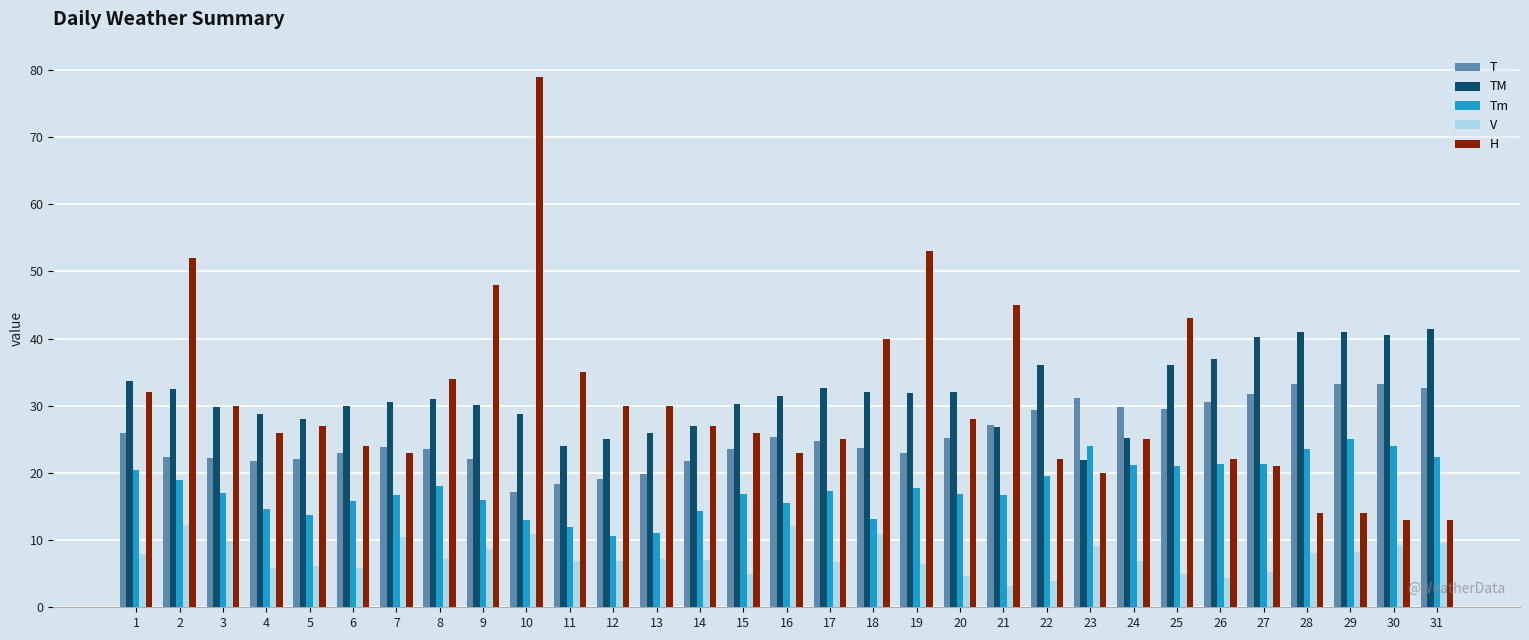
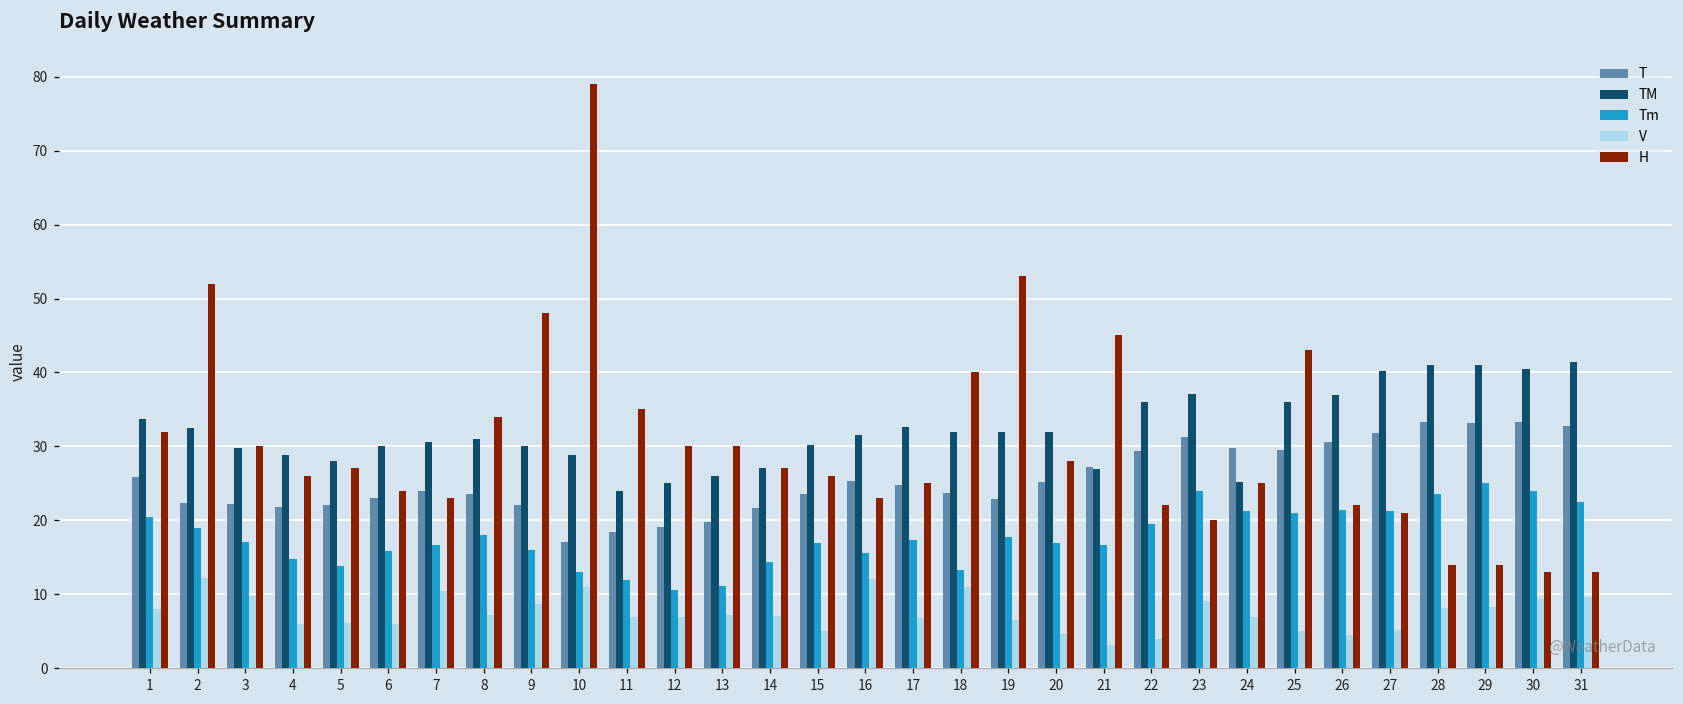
  {
    "T": {
      "1": 26,
      "2": 22,
      "3": 22,
      "4": 22,
      "5": 22,
      "6": 23,
      "7": 24,
      "8": 24,
      "9": 22,
      "10": 17,
      "11": 18,
      "12": 19,
      "13": 20,
      "14": 22,
      "15": 24,
      "16": 25,
      "17": 25,
      "18": 24,
      "19": 23,
      "20": 25,
      "21": 27,
      "22": 29,
      "23": 31,
      "24": 30,
      "25": 30,
      "26": 31,
      "27": 32,
      "28": 33,
      "29": 33,
      "30": 33,
      "31": 33
    },
    "TM": {
      "1": 34,
      "2": 33,
      "3": 30,
      "4": 29,
      "5": 28,
      "6": 30,
      "7": 31,
      "8": 31,
      "9": 30,
      "10": 29,
      "11": 24,
      "12": 25,
      "13": 26,
      "14": 27,
      "15": 30,
      "16": 32,
      "17": 33,
      "18": 32,
      "19": 32,
      "20": 32,
      "21": 27,
      "22": 36,
-     "23": 22,
+     "23": 37,
      "24": 25,
      "25": 36,
      "26": 37,
      "27": 40,
      "28": 41,
      "29": 41,
      "30": 41,
      "31": 41
    },
    "Tm": {
      "1": 21,
      "2": 19,
      "3": 17,
      "4": 15,
      "5": 14,
      "6": 16,
      "7": 17,
      "8": 18,
      "9": 16,
      "10": 13,
      "11": 12,
      "12": 11,
      "13": 11,
      "14": 14,
      "15": 17,
      "16": 16,
      "17": 17,
      "18": 13,
      "19": 18,
      "20": 17,
      "21": 17,
      "22": 20,
      "23": 24,
      "24": 21,
      "25": 21,
      "26": 21,
      "27": 21,
      "28": 24,
      "29": 25,
      "30": 24,
      "31": 22
    },
    "V": {
      "1": 8,
      "2": 12,
      "3": 10,
      "4": 6,
      "5": 6,
      "6": 6,
      "7": 10,
      "8": 7,
      "9": 9,
      "10": 11,
      "11": 7,
      "12": 7,
      "13": 7,
      "14": 7,
      "15": 5,
      "16": 12,
      "17": 7,
      "18": 11,
      "19": 7,
      "20": 5,
      "21": 3,
      "22": 4,
      "23": 9,
      "24": 7,
      "25": 5,
      "26": 4,
      "27": 5,
      "28": 8,
      "29": 8,
      "30": 9,
      "31": 10
    },
    "H": {
      "1": 32,
      "2": 52,
      "3": 30,
      "4": 26,
      "5": 27,
      "6": 24,
      "7": 23,
      "8": 34,
      "9": 48,
      "10": 79,
      "11": 35,
      "12": 30,
      "13": 30,
      "14": 27,
      "15": 26,
      "16": 23,
      "17": 25,
      "18": 40,
      "19": 53,
      "20": 28,
      "21": 45,
      "22": 22,
      "23": 20,
      "24": 25,
      "25": 43,
      "26": 22,
      "27": 21,
      "28": 14,
      "29": 14,
      "30": 13,
      "31": 13
    }
  }
